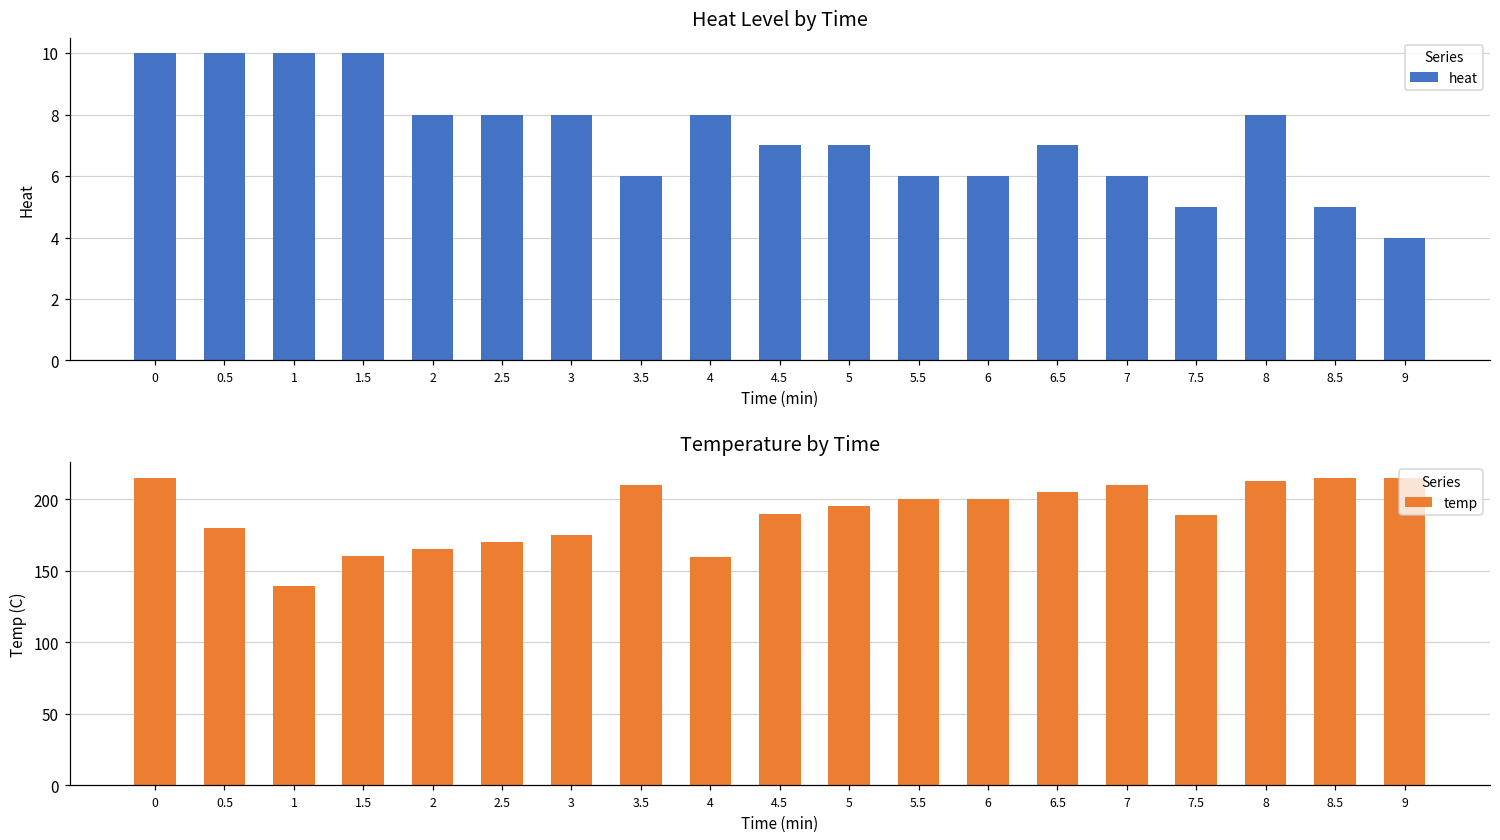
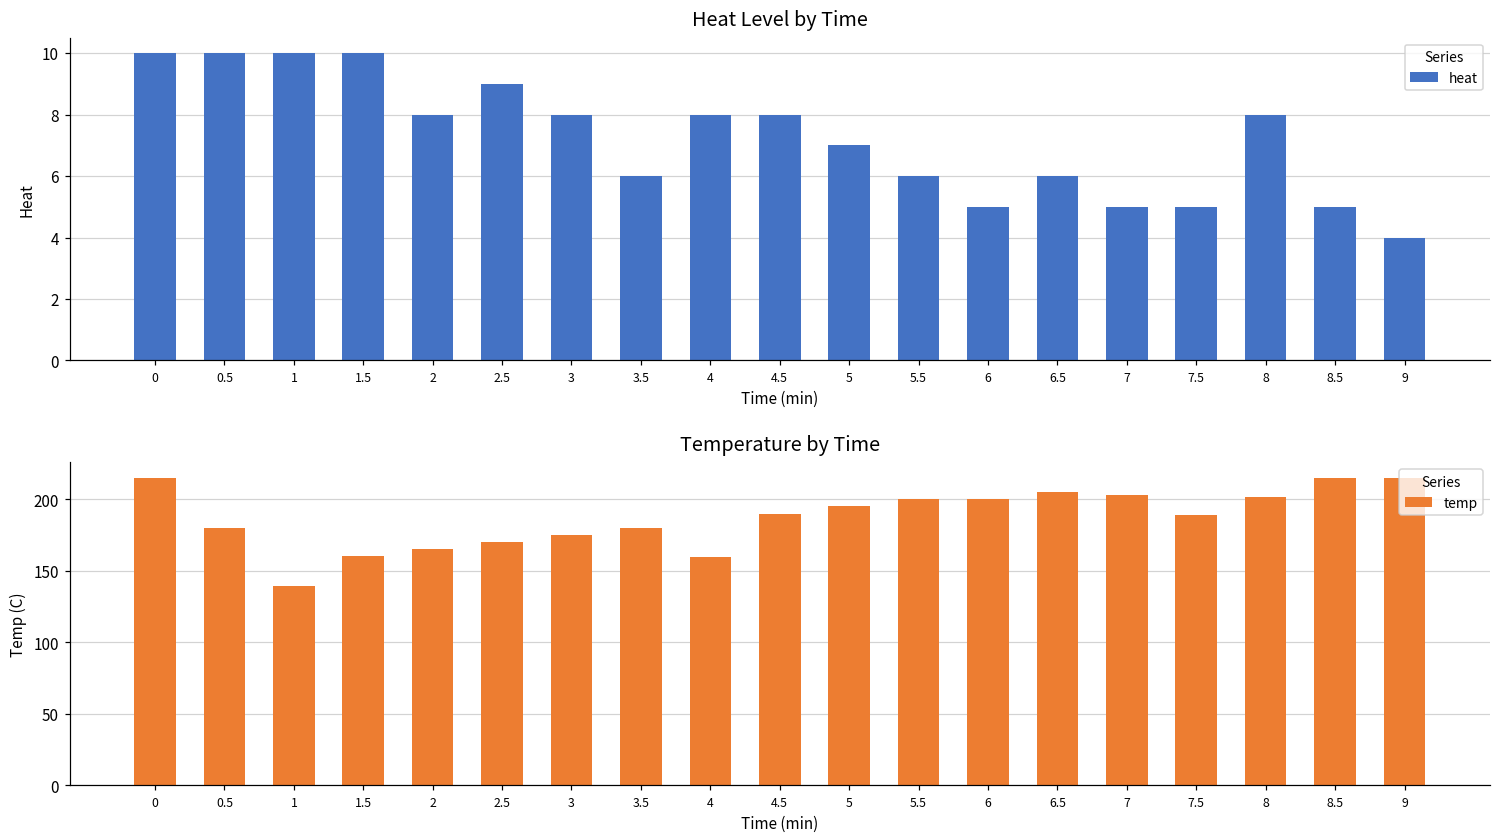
  {
    "Heat Level by Time": {
      "0": 10,
      "0.5": 10,
      "1": 10,
      "1.5": 10,
      "2": 8,
-     "2.5": 8,
+     "2.5": 9,
      "3": 8,
      "3.5": 6,
      "4": 8,
-     "4.5": 7,
+     "4.5": 8,
      "5": 7,
      "5.5": 6,
-     "6": 6,
-     "6.5": 7,
-     "7": 6,
+     "6": 5,
+     "6.5": 6,
+     "7": 5,
      "7.5": 5,
      "8": 8,
      "8.5": 5,
      "9": 4
    },
    "Temperature by Time": {
      "0": 215,
      "0.5": 180,
      "1": 139,
      "1.5": 160,
      "2": 165,
      "2.5": 170,
      "3": 175,
-     "3.5": 210,
+     "3.5": 180,
      "4": 160,
      "4.5": 190,
      "5": 195,
      "5.5": 200,
      "6": 200,
      "6.5": 205,
-     "7": 210,
+     "7": 203,
      "7.5": 189,
-     "8": 213,
+     "8": 201,
      "8.5": 215
    }
  }
